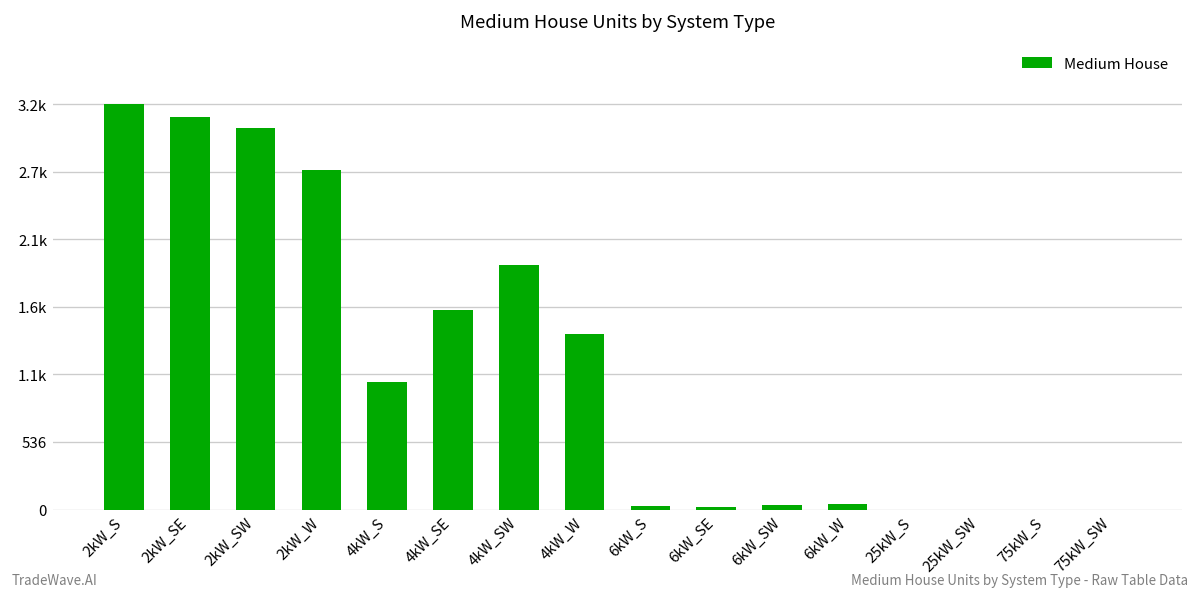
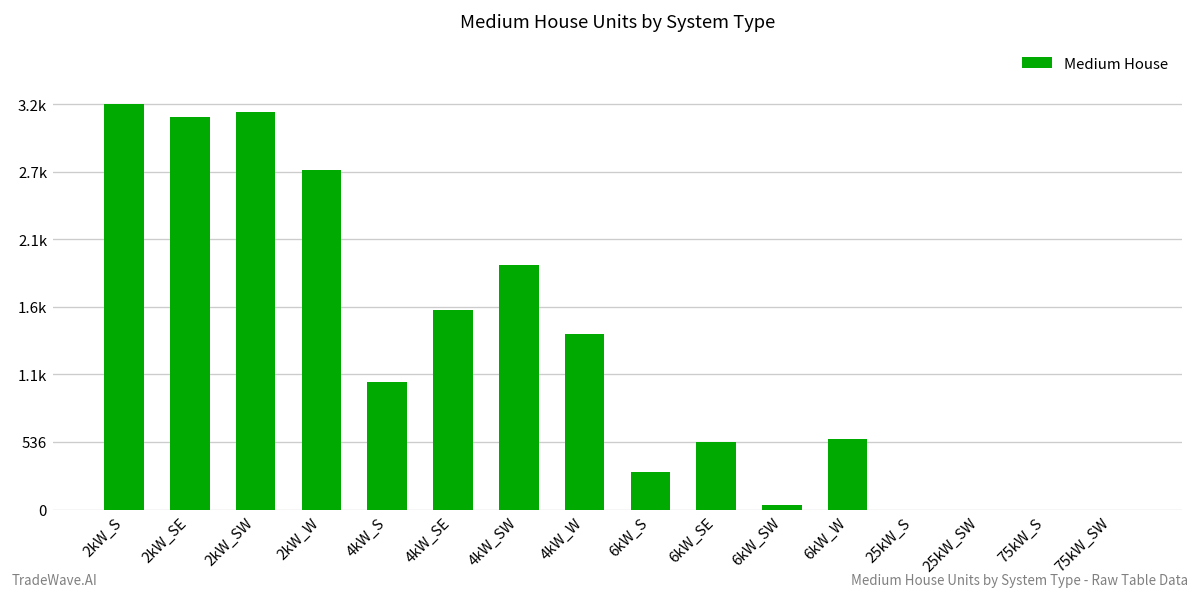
  {
    "2kW_S": 3210,
    "2kW_SE": 3110,
-   "2kW_SW": 3030,
+   "2kW_SW": 3150,
    "2kW_W": 2690,
    "4kW_S": 1010,
    "4kW_SE": 1590,
    "4kW_SW": 1930,
    "4kW_W": 1390,
-   "6kW_S": 30,
-   "6kW_SE": 20,
+   "6kW_S": 300,
+   "6kW_SE": 530,
    "6kW_SW": 30,
-   "6kW_W": 40,
+   "6kW_W": 560,
    "25kW_S": 0,
    "25kW_SW": 0,
    "75kW_S": 0,
    "75kW_SW": 0
  }
